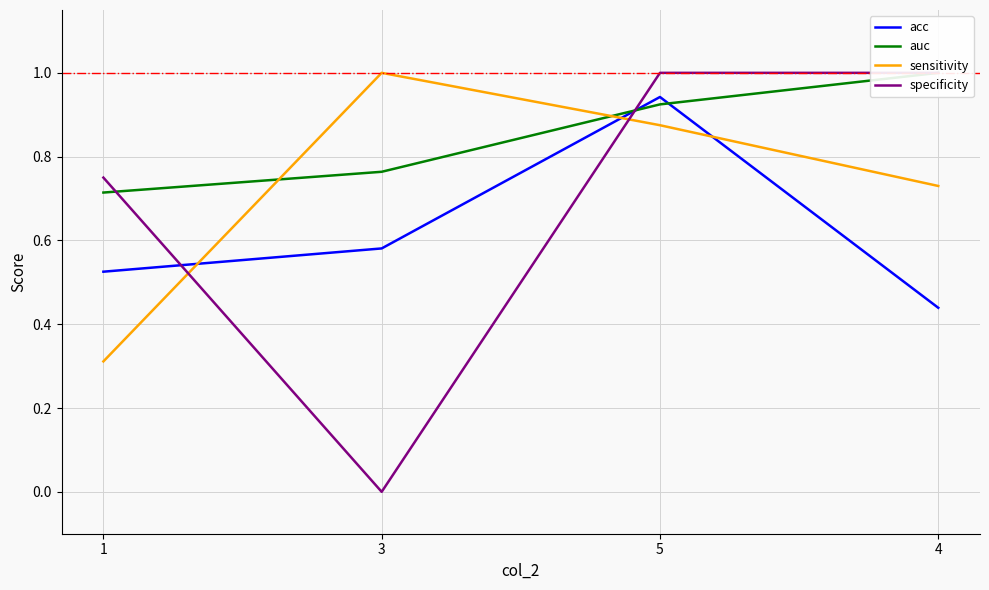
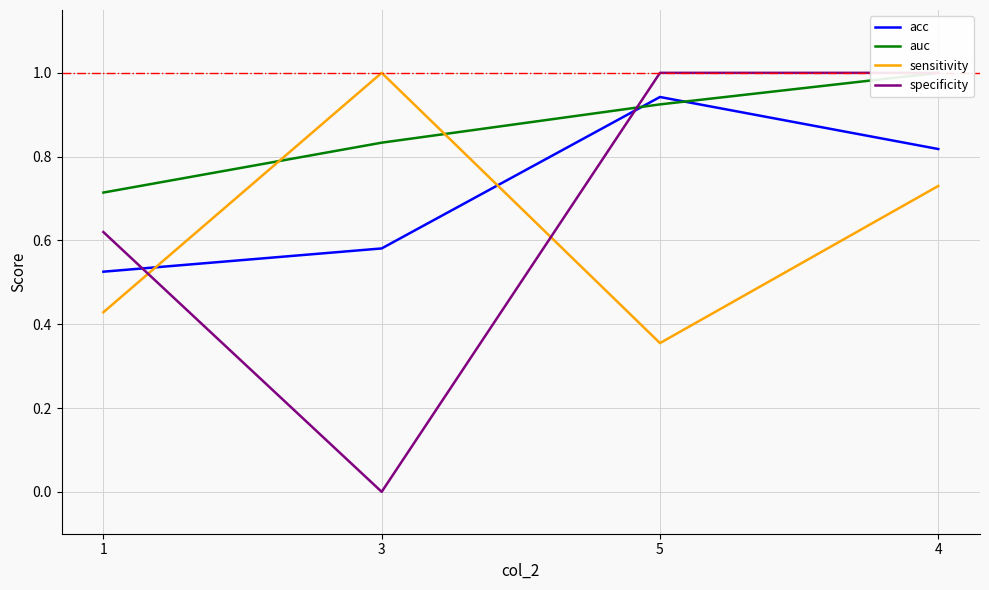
  {
    "acc": {
      "1": 0.53,
      "3": 0.58,
      "5": 0.94,
-     "4": 0.44
+     "4": 0.82
    },
    "auc": {
      "1": 0.71,
-     "3": 0.76,
+     "3": 0.83,
      "5": 0.92
    },
    "sensitivity": {
-     "1": 0.31,
+     "1": 0.43,
      "3": 1.00,
-     "5": 0.88,
+     "5": 0.36,
      "4": 0.73
    },
    "specificity": {
-     "1": 0.75,
+     "1": 0.62,
      "3": 0.00,
      "5": 1.00
    }
  }
